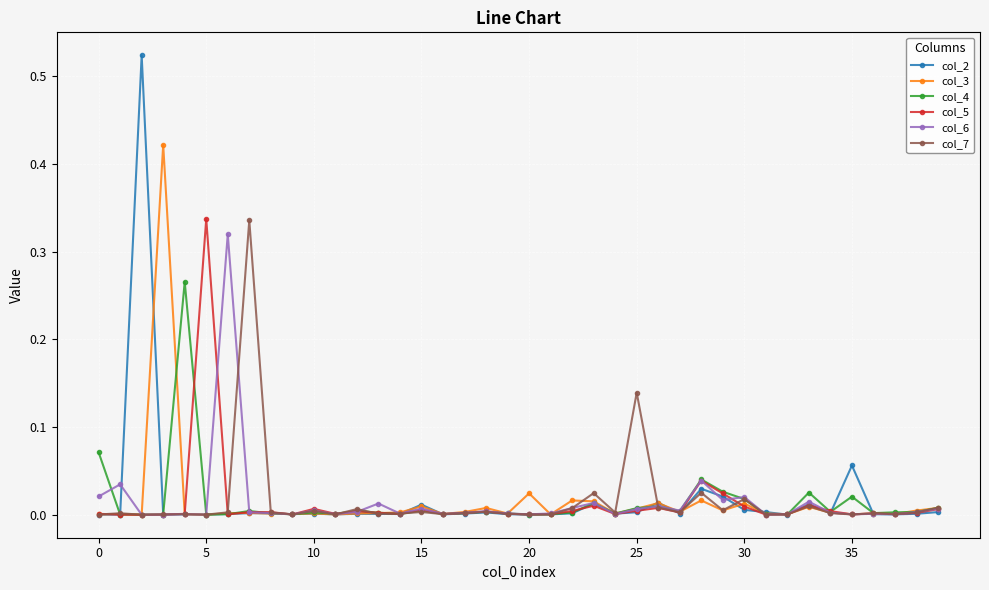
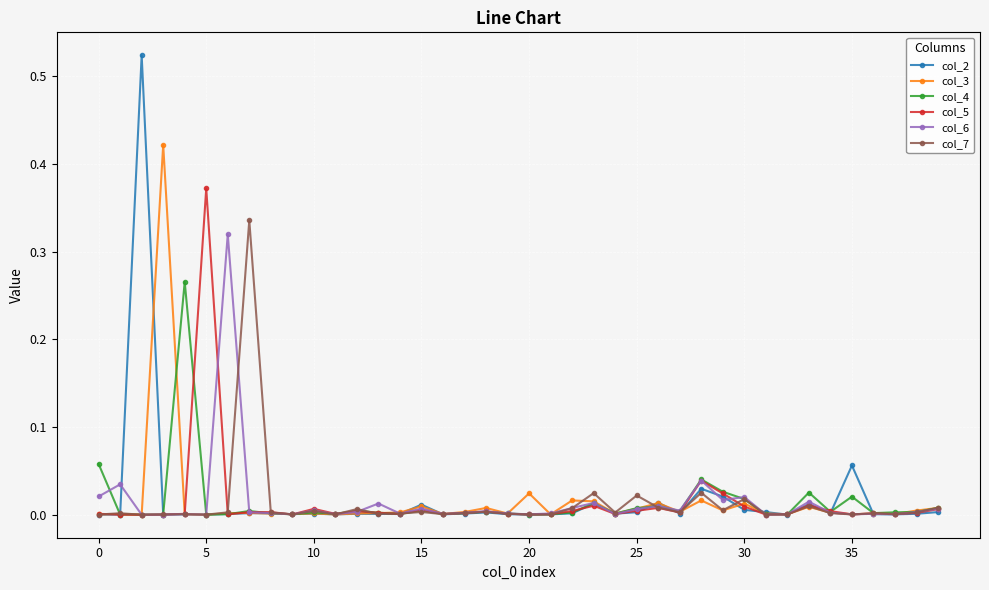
  {
    "col_2": {
      "30": 0.01,
      "35": 0.06
    },
    "col_3": {
      "20": 0.02,
      "30": 0.01
    },
    "col_4": {
-     "0": 0.07,
+     "0": 0.06,
      "35": 0.02
    },
    "col_5": {
-     "5": 0.34,
+     "5": 0.37,
      "30": 0.01
    },
    "col_6": {
      "0": 0.02
    },
    "col_7": {
-     "25": 0.14
+     "25": 0.02
    }
  }
